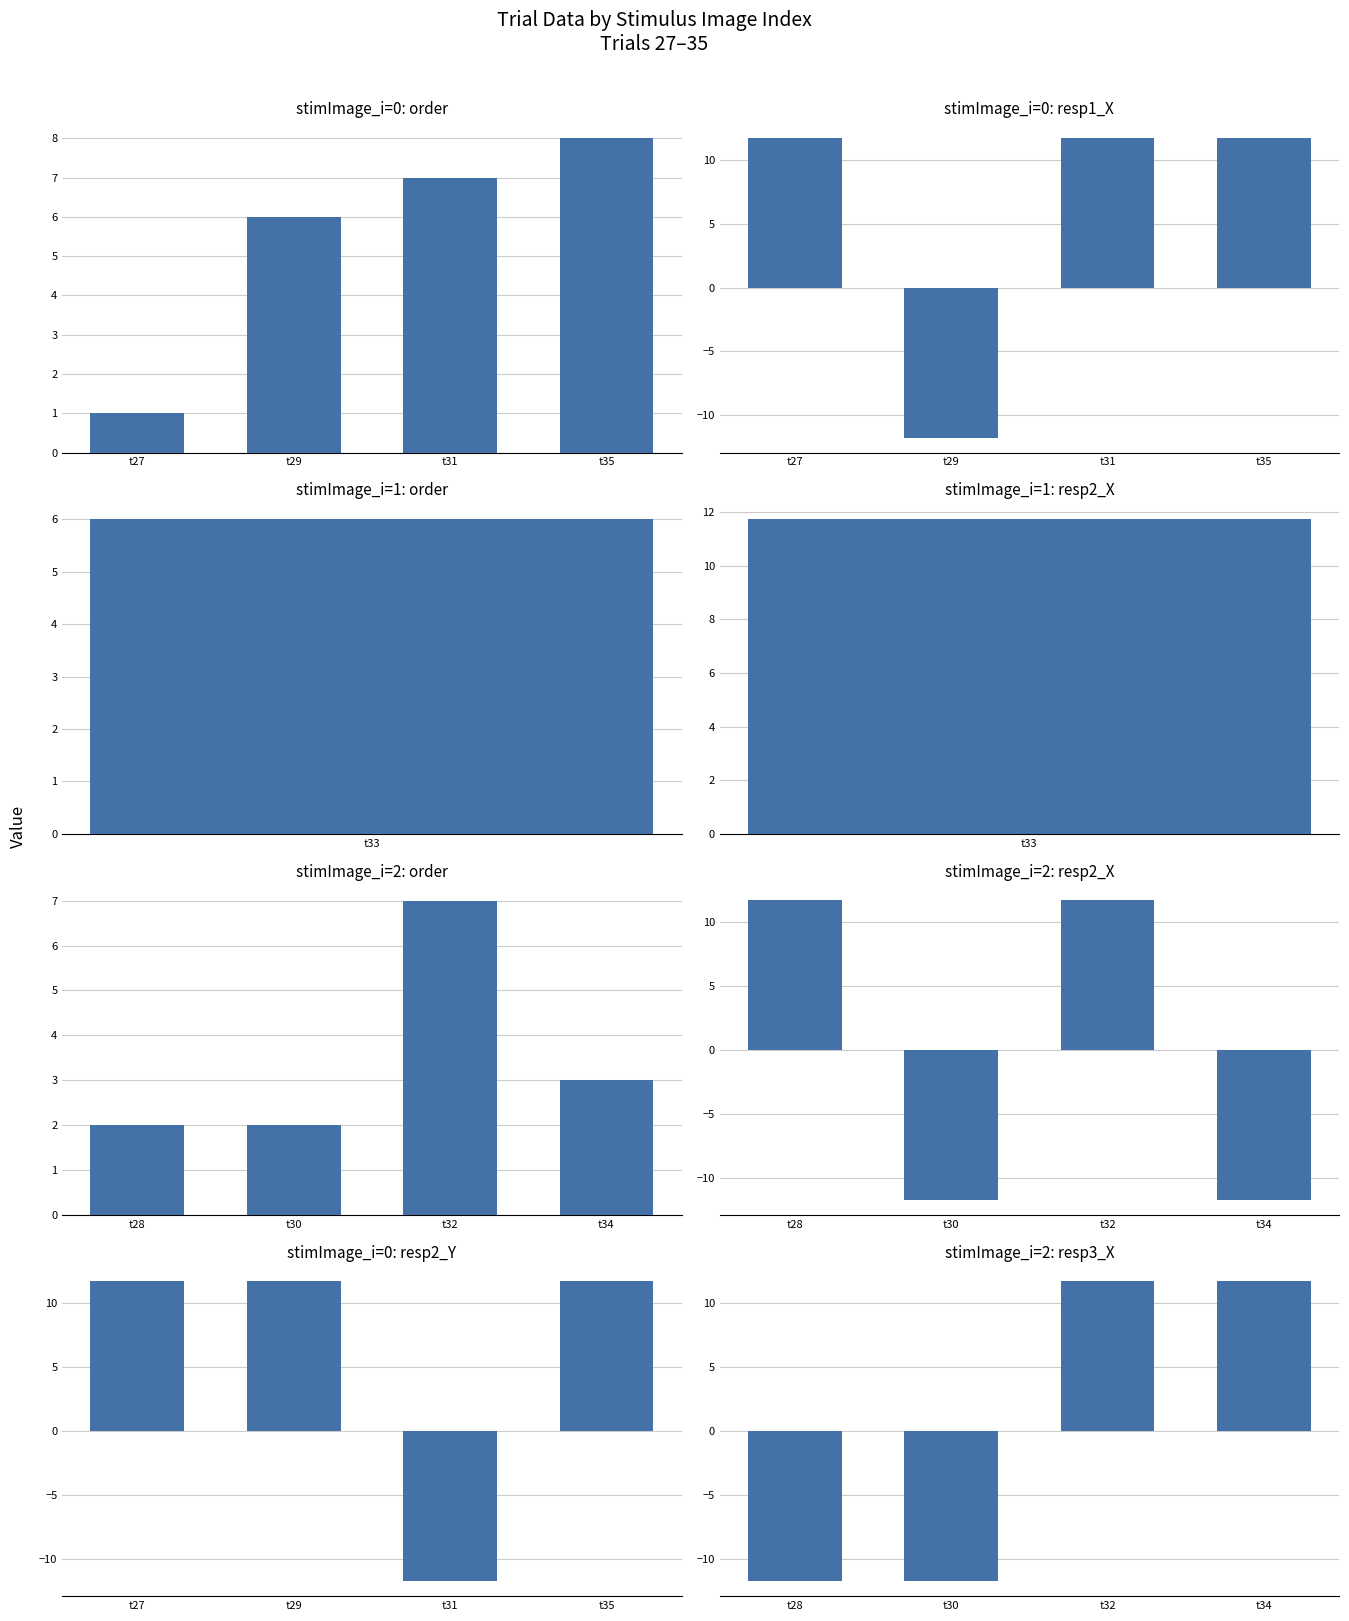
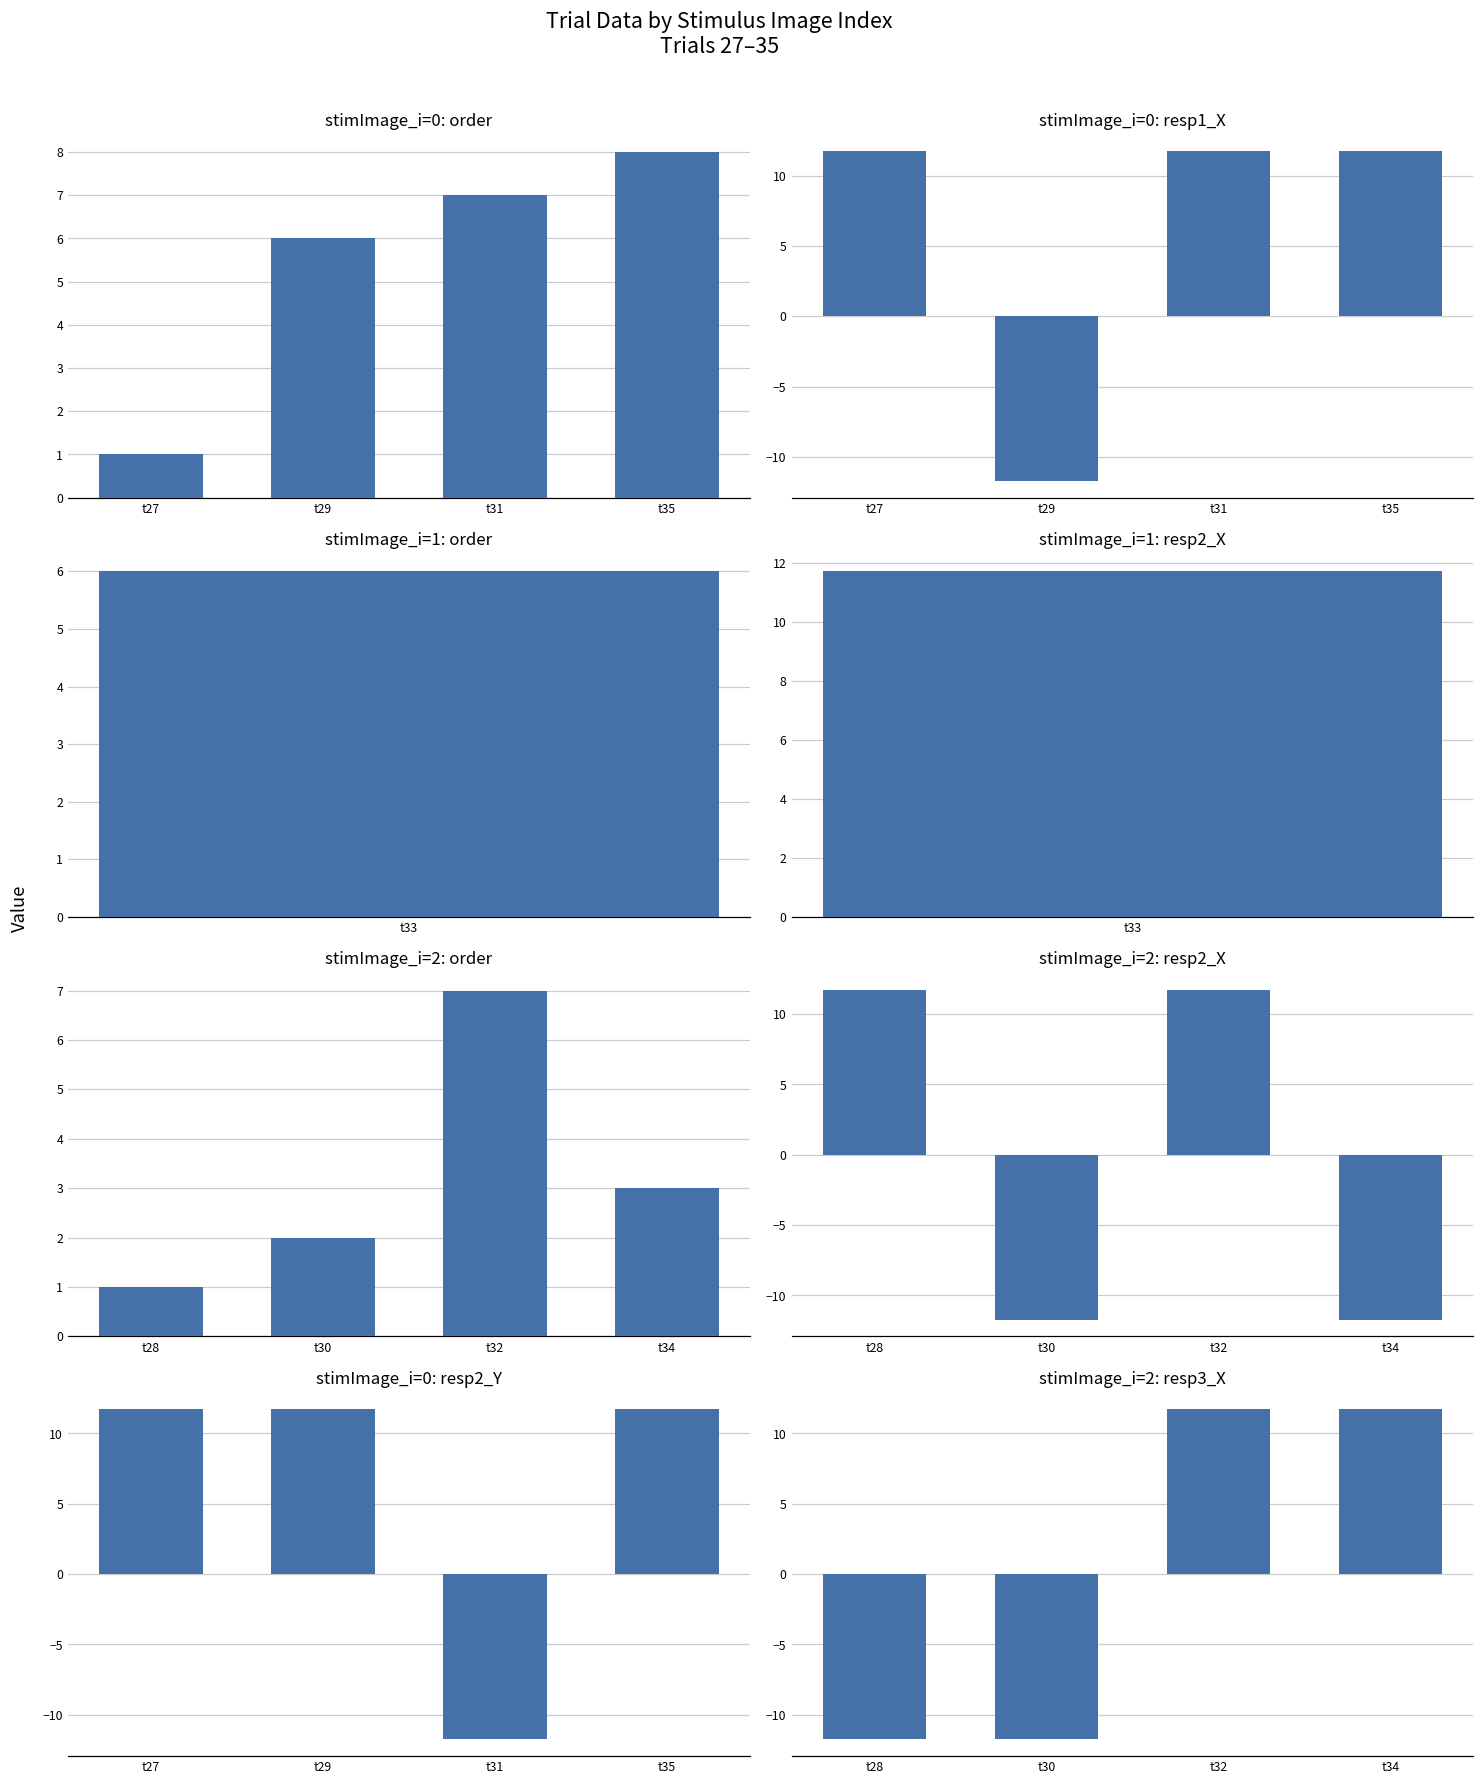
  {
    "stimImage_i=0: order": {
      "t27": 1.0,
      "t29": 6.0,
      "t31": 7.0,
      "t35": 8.0
    },
    "stimImage_i=0: resp1_X": {
      "t27": 11.7,
      "t29": -11.7,
      "t31": 11.7,
      "t35": 11.7
    },
    "stimImage_i=1: order": {
      "t33": 6.0
    },
    "stimImage_i=1: resp2_X": {
      "t33": 11.7
    },
    "stimImage_i=2: order": {
-     "t28": 2,
+     "t28": 1,
      "t30": 2,
      "t32": 7,
      "t34": 3
    },
    "stimImage_i=2: resp2_X": {
      "t28": 11.7,
      "t30": -11.7,
      "t32": 11.7,
      "t34": -11.7
    },
    "stimImage_i=0: resp2_Y": {
      "t27": 11.7,
      "t29": 11.7,
      "t31": -11.7,
      "t35": 11.7
    },
    "stimImage_i=2: resp3_X": {
      "t28": -11.7,
      "t30": -11.7,
      "t32": 11.7,
      "t34": 11.7
    }
  }
